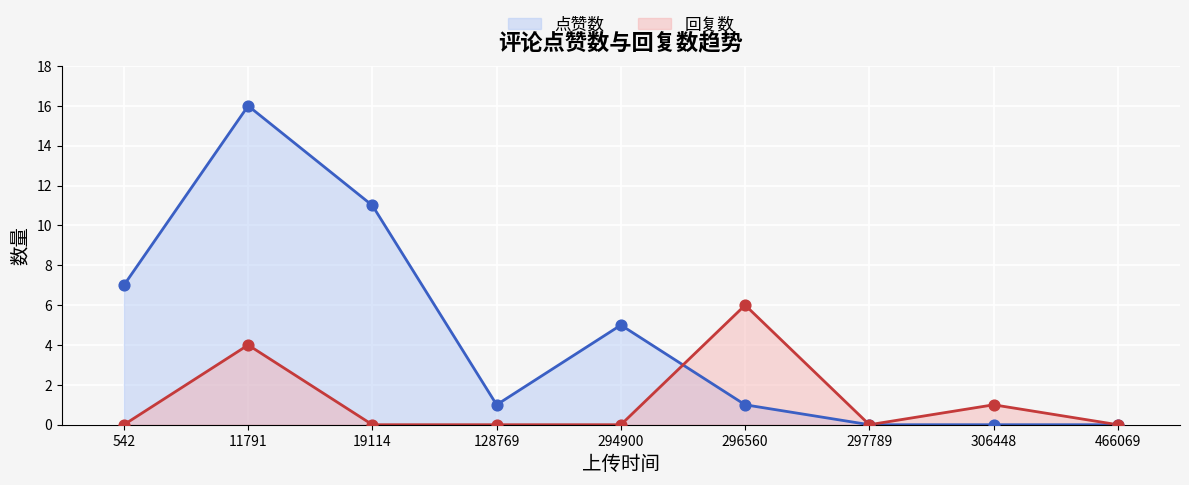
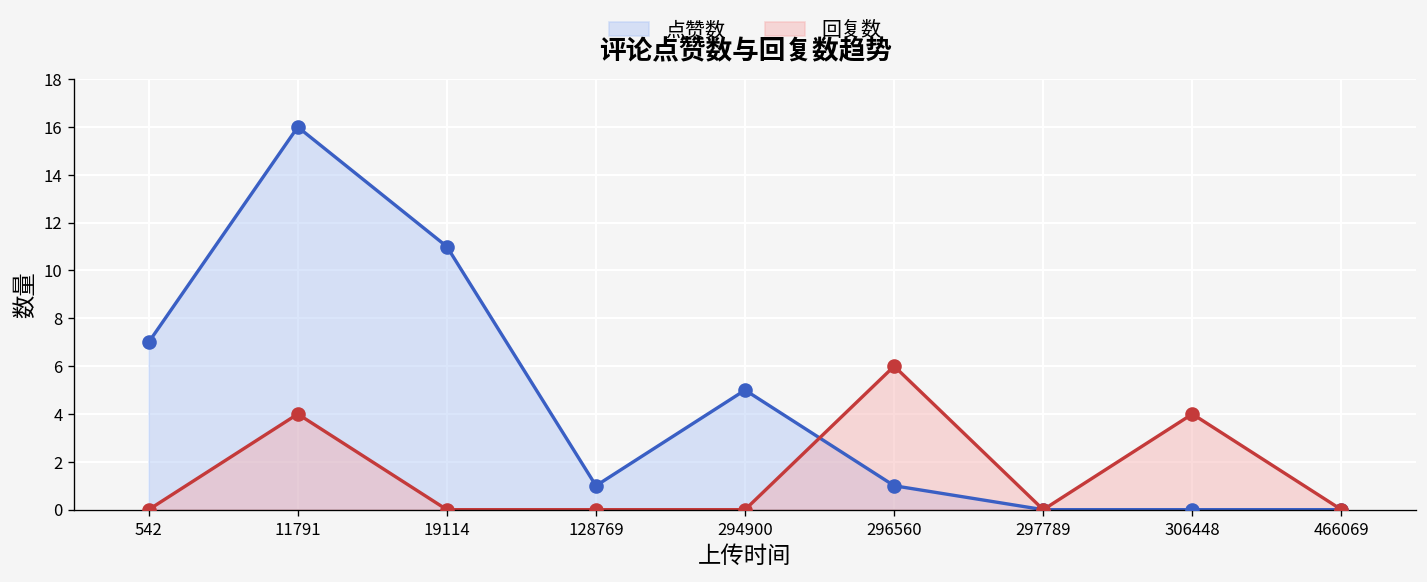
  {
    "点赞数": {
      "542": 7,
      "11791": 16,
      "19114": 11,
      "128769": 1,
      "294900": 5,
      "296560": 1,
      "306448": 0
    },
    "回复数": {
      "542": 0,
      "11791": 4,
      "19114": 0,
      "128769": 0,
      "294900": 0,
      "296560": 6,
-     "306448": 1
+     "306448": 4
    }
  }
